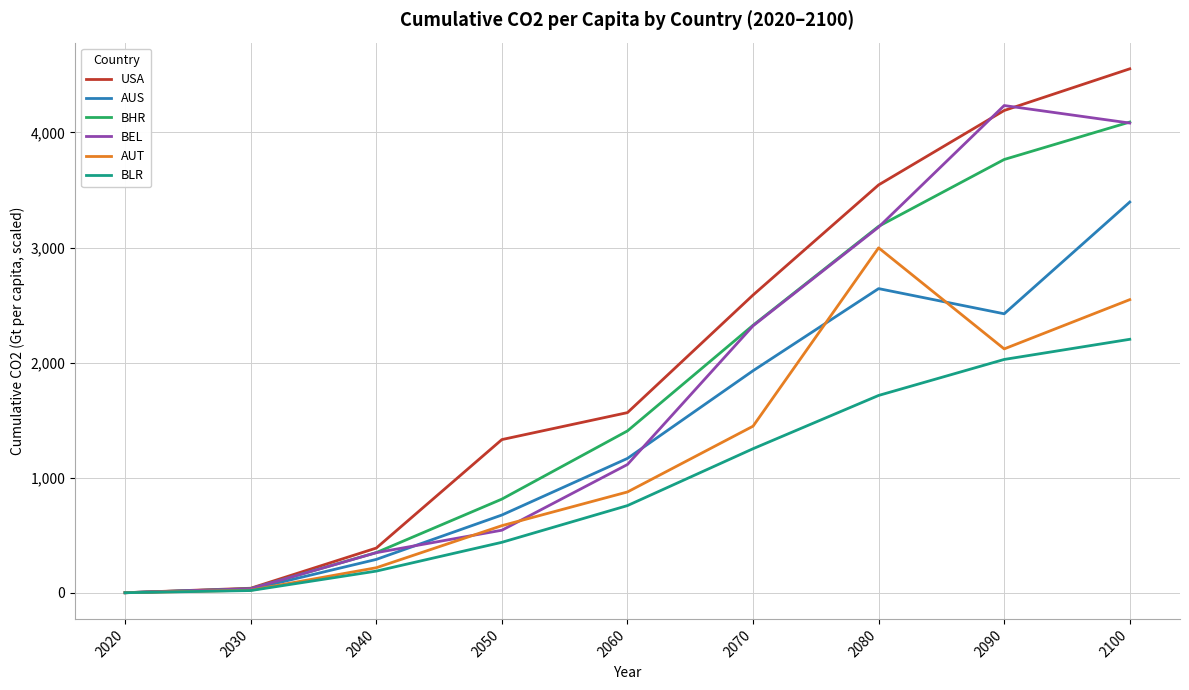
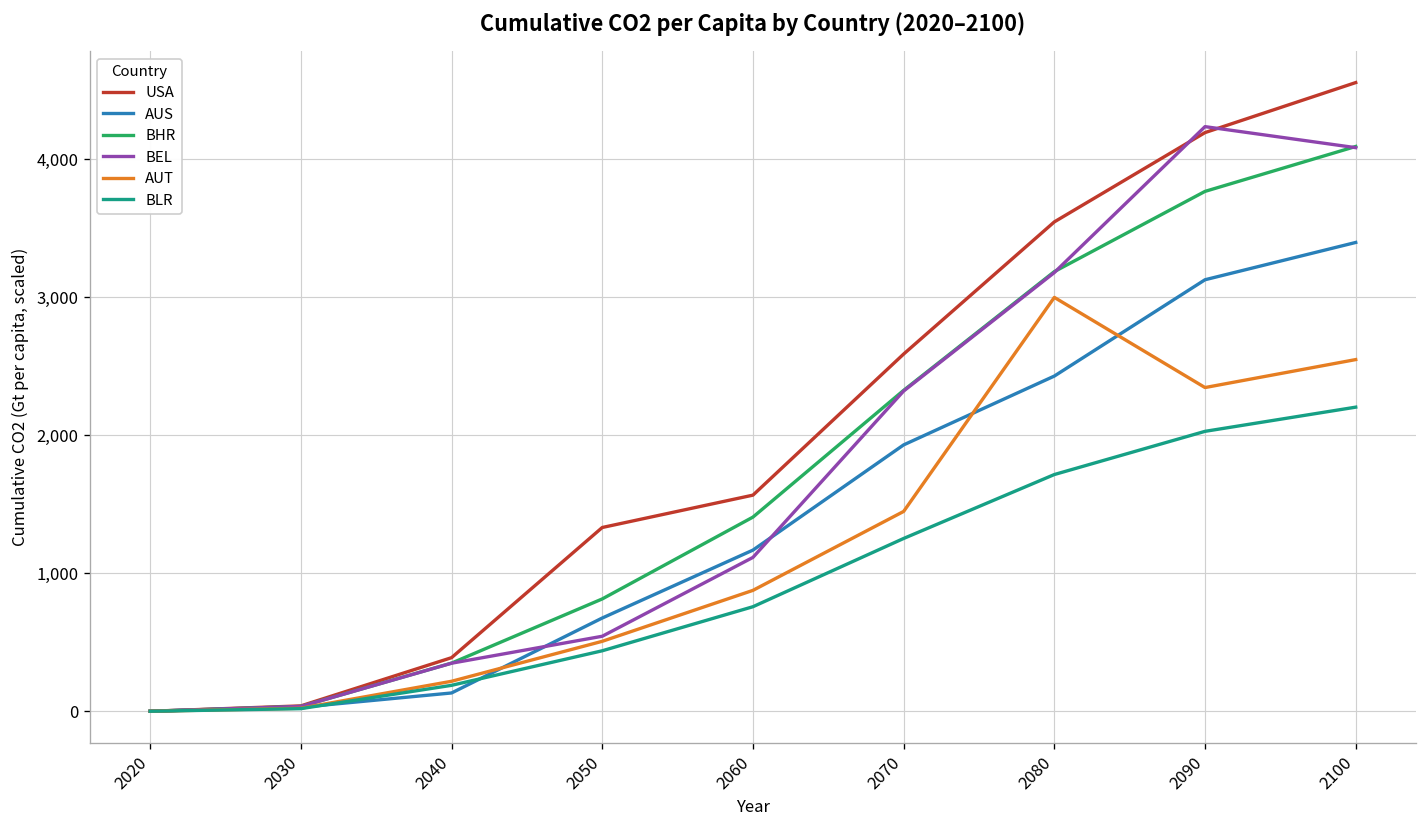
  {
    "USA": {
      "2040": "390",
      "2050": "1,330",
      "2060": "1,570",
      "2070": "2,590",
      "2080": "3,540",
      "2090": "4,190",
      "2100": "4,550"
    },
    "AUS": {
-     "2040": "290",
+     "2040": "130",
      "2050": "680",
      "2060": "1,170",
      "2070": "1,930",
-     "2080": "2,640",
-     "2090": "2,420",
+     "2080": "2,430",
+     "2090": "3,130",
      "2100": "3,400"
    },
    "BEL": {
      "2050": "540",
      "2060": "1,110",
      "2090": "4,230"
    },
    "AUT": {
      "2040": "220",
-     "2050": "580",
+     "2050": "510",
      "2060": "880",
      "2070": "1,450",
      "2080": "3,000",
-     "2090": "2,120",
+     "2090": "2,340",
      "2100": "2,550"
    }
  }
